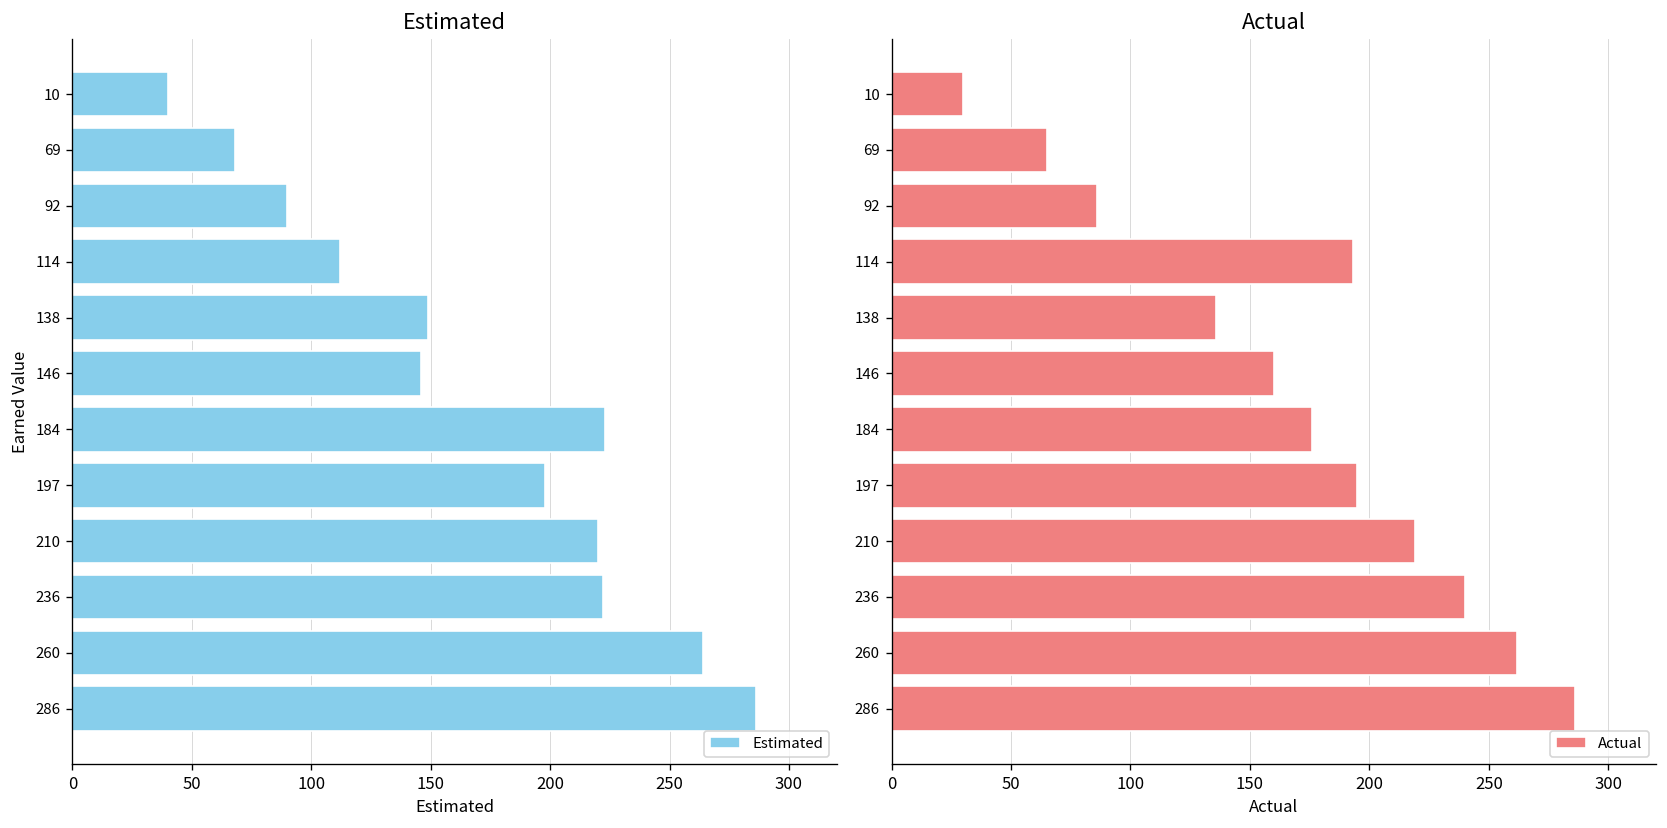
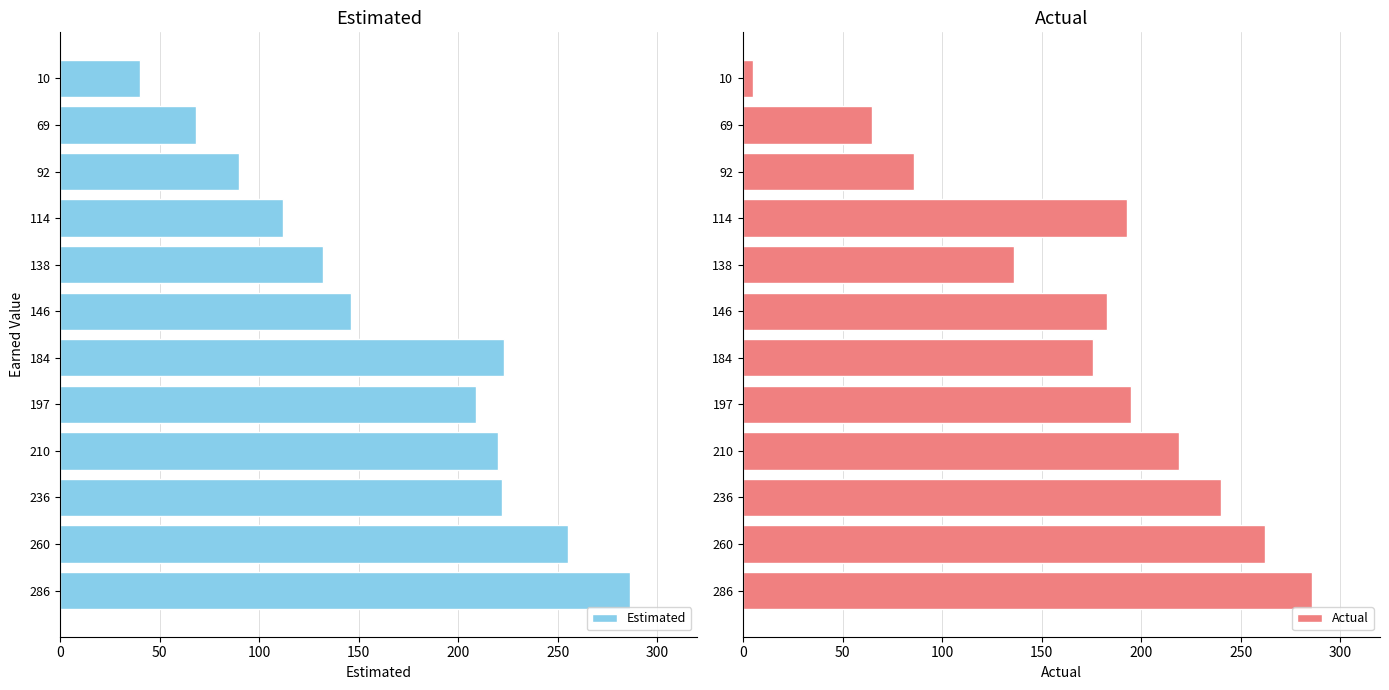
  {
    "Estimated": {
      "10": 40,
      "69": 68,
      "92": 90,
      "114": 112,
-     "138": 149,
+     "138": 132,
      "146": 146,
      "184": 223,
-     "197": 198,
+     "197": 209,
      "210": 220,
      "236": 222,
-     "260": 264,
+     "260": 255,
      "286": 286
    },
    "Actual": {
-     "10": 30,
+     "10": 5,
      "69": 65,
      "92": 86,
      "114": 193,
      "138": 136,
-     "146": 160,
+     "146": 183,
      "184": 176,
      "197": 195,
      "210": 219,
      "236": 240,
      "260": 262,
      "286": 286
    }
  }
